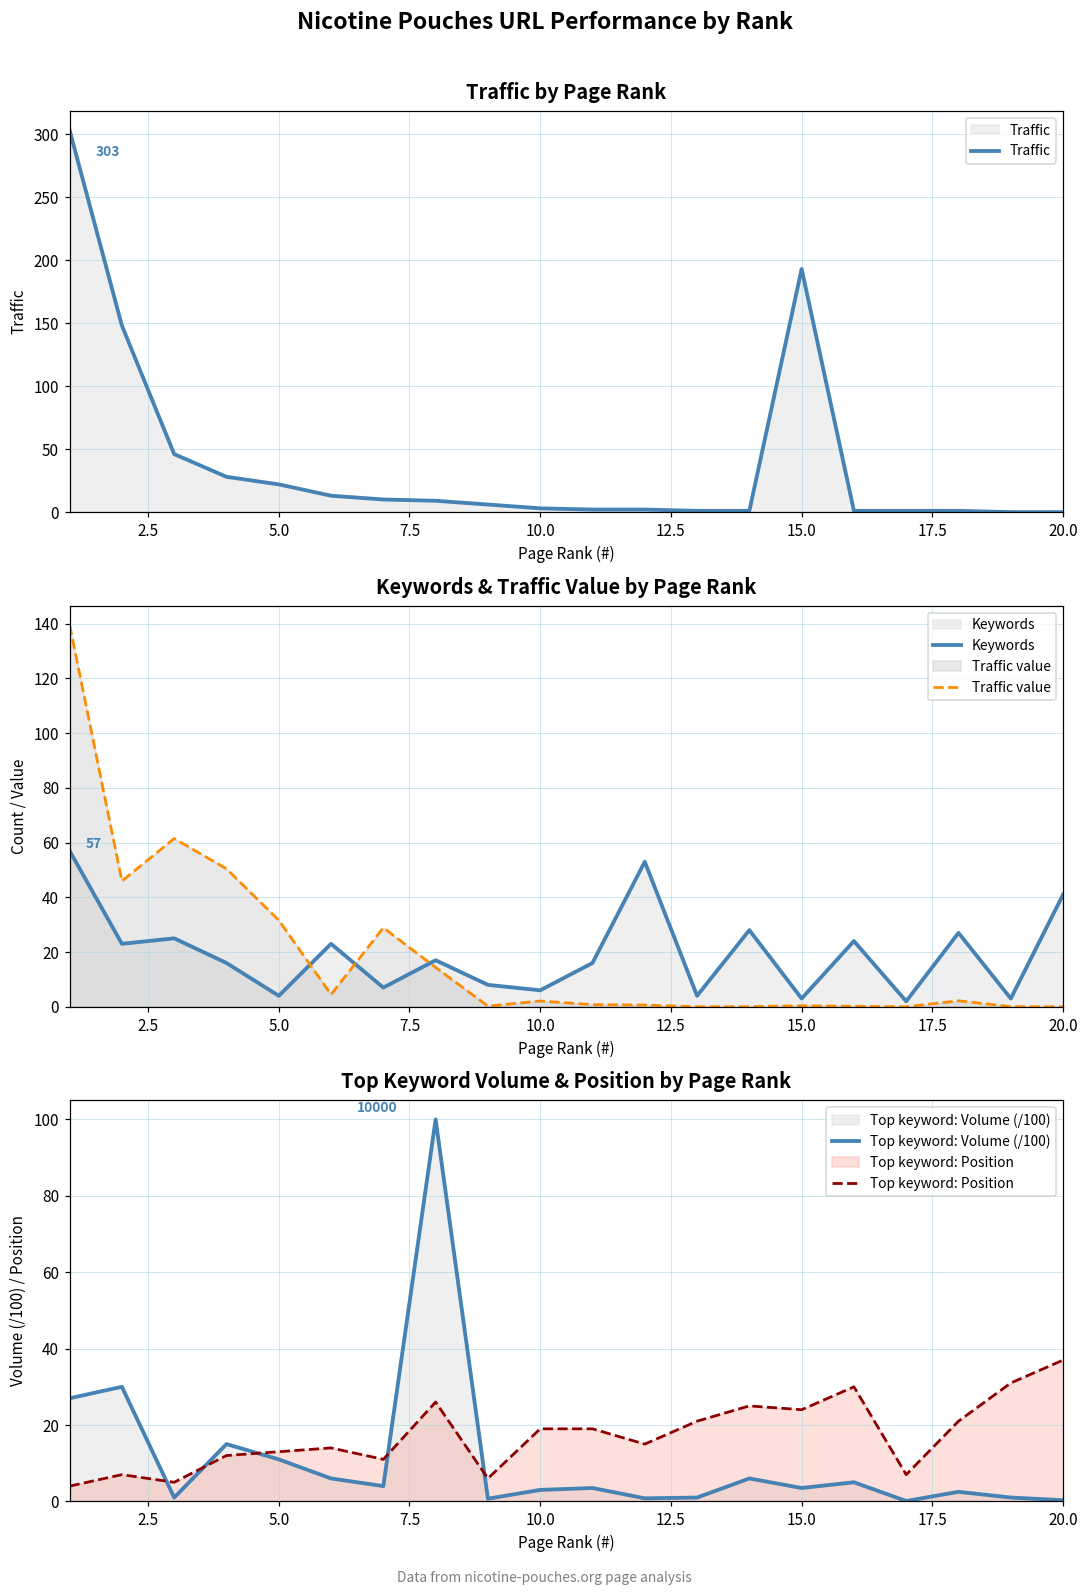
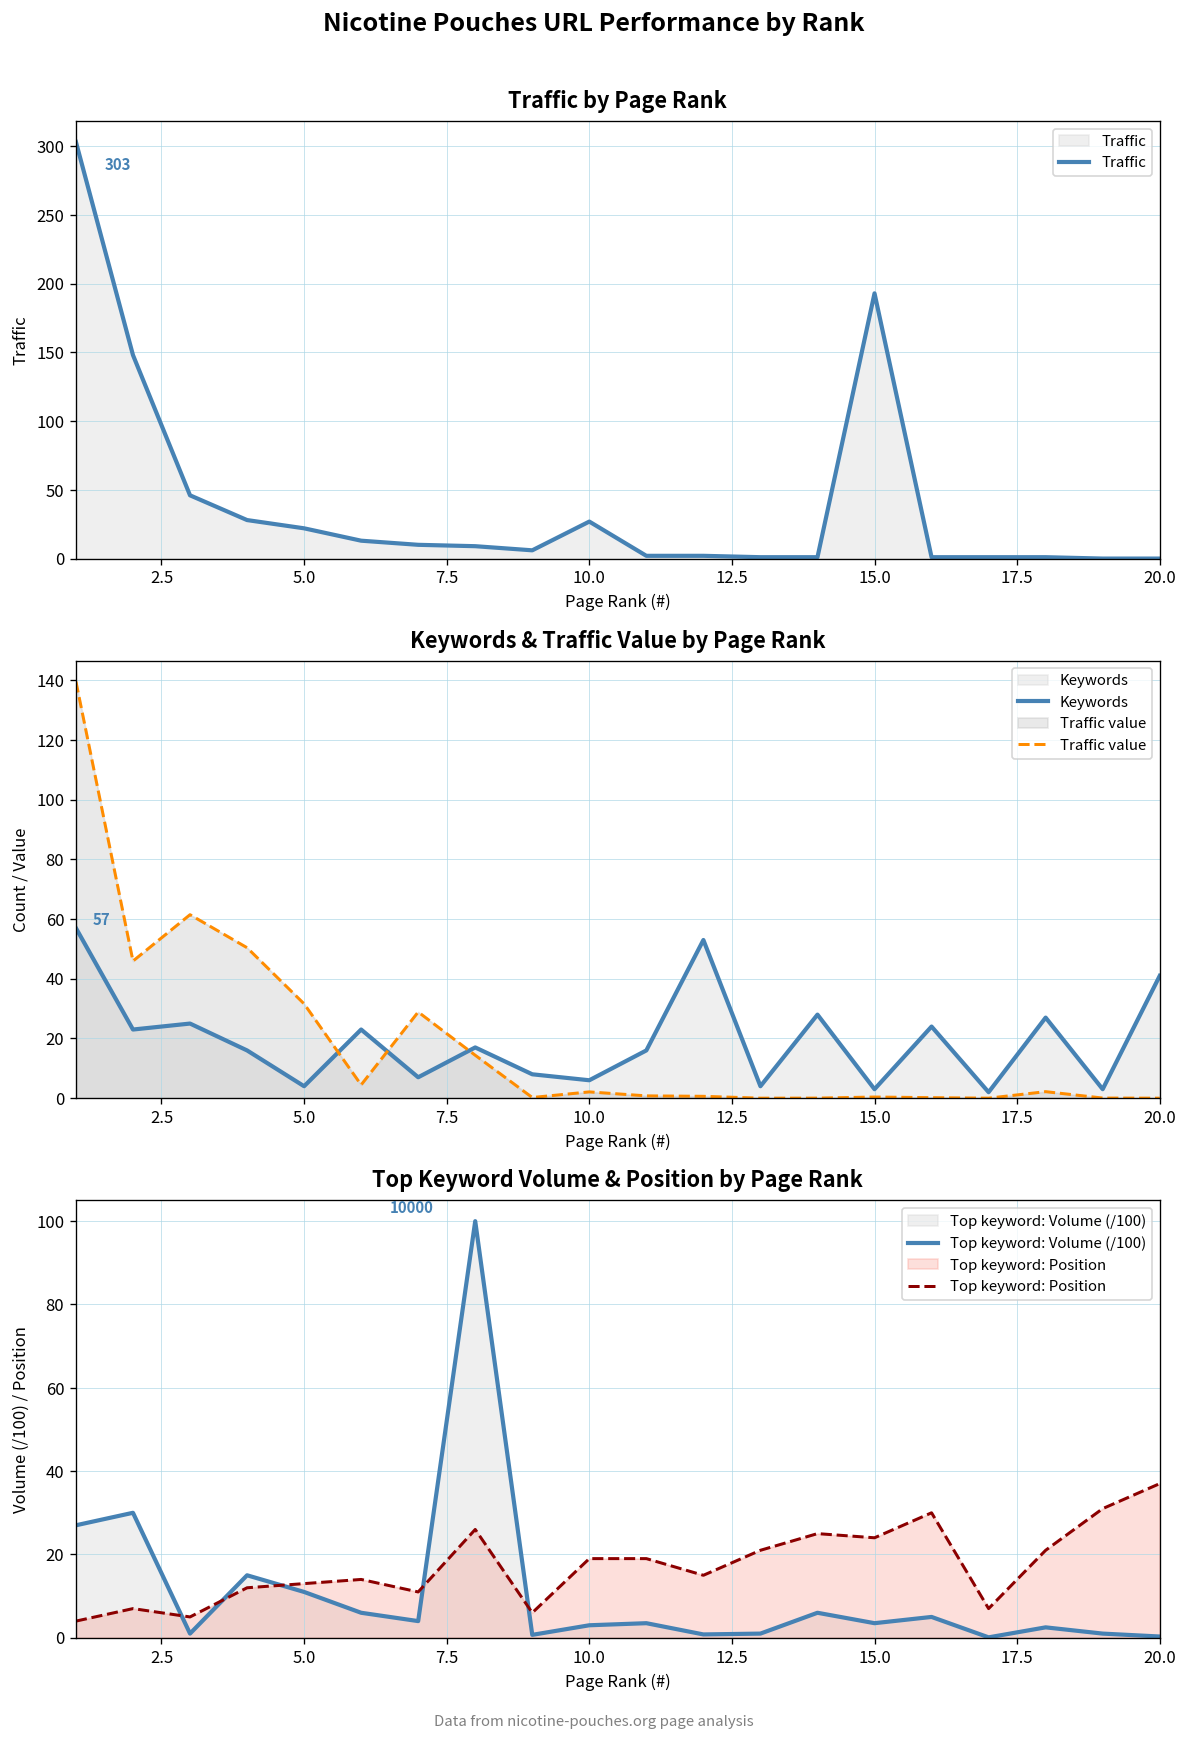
  {
    "Traffic by Page Rank": {
      "5.0": 22,
-     "10.0": 3,
+     "10.0": 27,
      "15.0": 193,
      "20.0": 0
    }
  }
